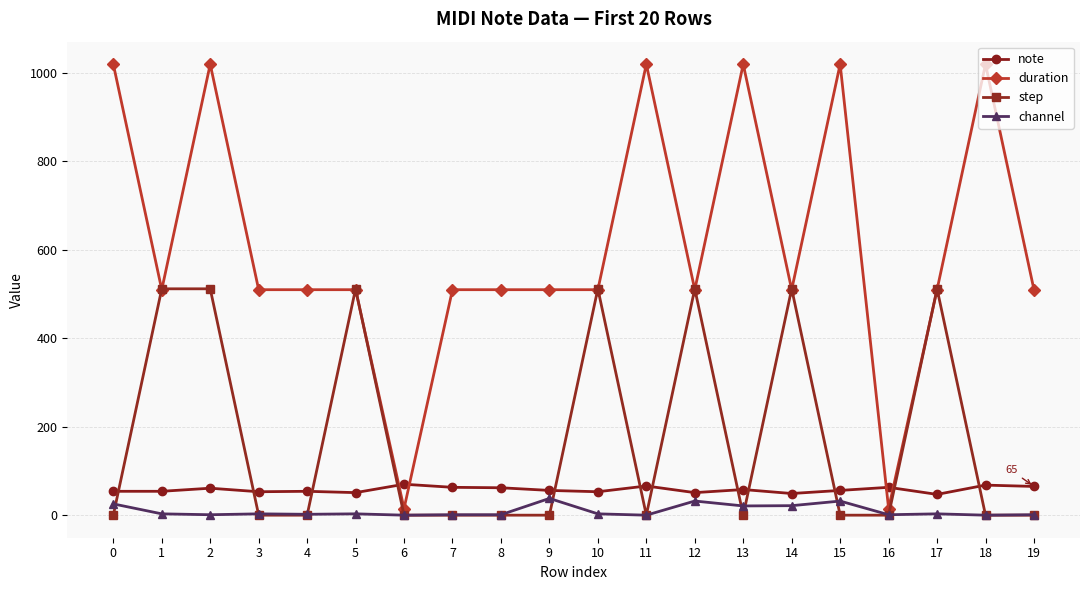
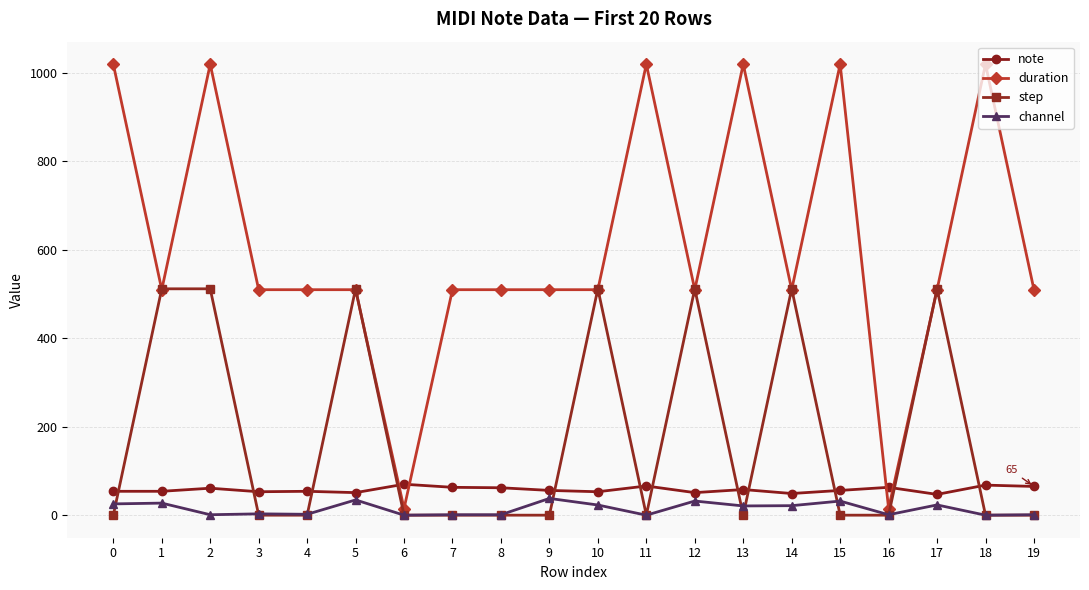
  {
    "channel": {
      "0": 30,
-     "1": 0,
+     "1": 30,
      "2": 0,
-     "5": 0,
+     "5": 30,
      "9": 40,
-     "10": 0,
+     "10": 20,
      "12": 30,
      "13": 20,
      "14": 20,
      "15": 30,
-     "17": 0
+     "17": 20
    }
  }
